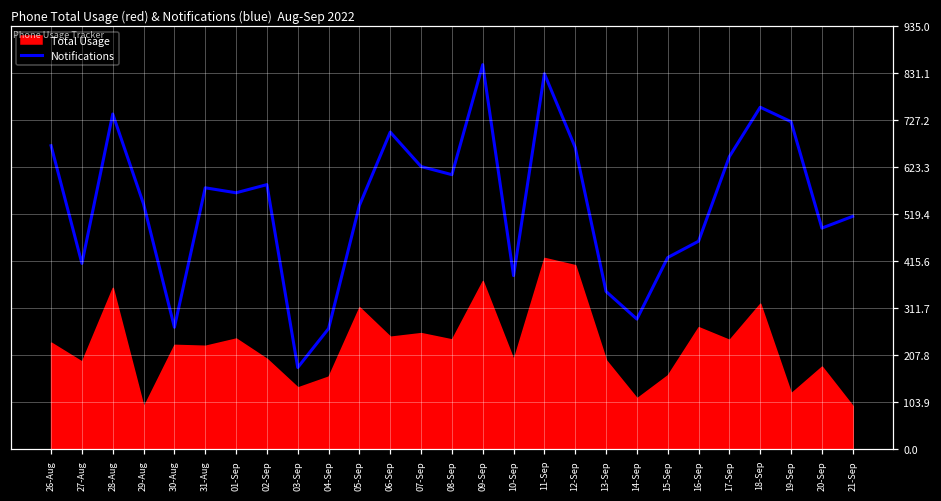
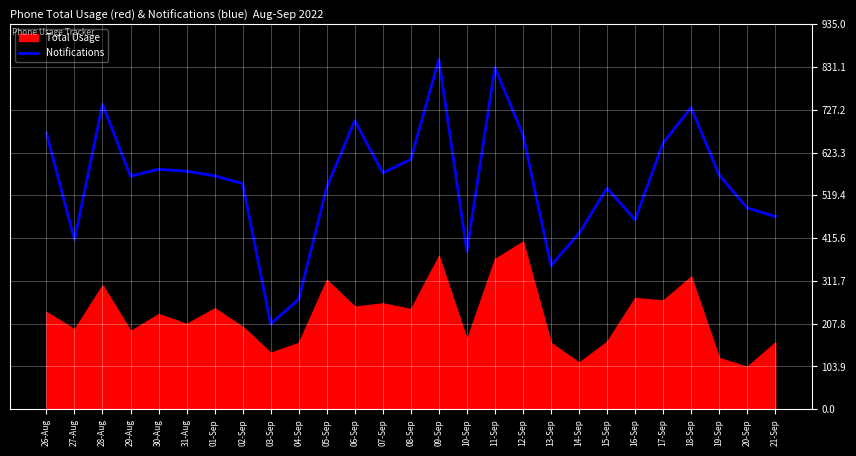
  {
    "Notifications": {
      "26-Aug": 670,
      "27-Aug": 410,
      "28-Aug": 740,
-     "29-Aug": 540,
-     "30-Aug": 270,
+     "29-Aug": 570,
+     "30-Aug": 580,
      "31-Aug": 580,
      "01-Sep": 570,
-     "02-Sep": 590,
-     "03-Sep": 180,
+     "02-Sep": 550,
+     "03-Sep": 210,
      "04-Sep": 270,
      "05-Sep": 540,
      "06-Sep": 700,
-     "07-Sep": 630,
+     "07-Sep": 570,
      "08-Sep": 610,
      "09-Sep": 850,
      "10-Sep": 380,
      "11-Sep": 830,
      "12-Sep": 670,
      "13-Sep": 350,
-     "14-Sep": 290,
-     "15-Sep": 420,
+     "14-Sep": 430,
+     "15-Sep": 540,
      "16-Sep": 460,
      "17-Sep": 650,
-     "18-Sep": 760,
-     "19-Sep": 720,
+     "18-Sep": 730,
+     "19-Sep": 570,
      "20-Sep": 490,
-     "21-Sep": 520
+     "21-Sep": 470
    },
    "Total Usage": {
      "26-Aug": 240,
      "27-Aug": 190,
-     "28-Aug": 360,
-     "29-Aug": 90,
+     "28-Aug": 300,
+     "29-Aug": 190,
      "30-Aug": 230,
-     "31-Aug": 230,
+     "31-Aug": 210,
      "01-Sep": 250,
      "02-Sep": 200,
      "03-Sep": 140,
      "04-Sep": 160,
      "05-Sep": 310,
      "06-Sep": 250,
      "07-Sep": 260,
      "08-Sep": 240,
      "09-Sep": 370,
-     "10-Sep": 200,
-     "11-Sep": 420,
+     "10-Sep": 170,
+     "11-Sep": 370,
      "12-Sep": 410,
-     "13-Sep": 200,
+     "13-Sep": 160,
      "14-Sep": 110,
      "15-Sep": 160,
      "16-Sep": 270,
-     "17-Sep": 240,
+     "17-Sep": 260,
      "18-Sep": 320,
      "19-Sep": 120,
-     "20-Sep": 180,
-     "21-Sep": 100
+     "20-Sep": 100,
+     "21-Sep": 160
    }
  }
